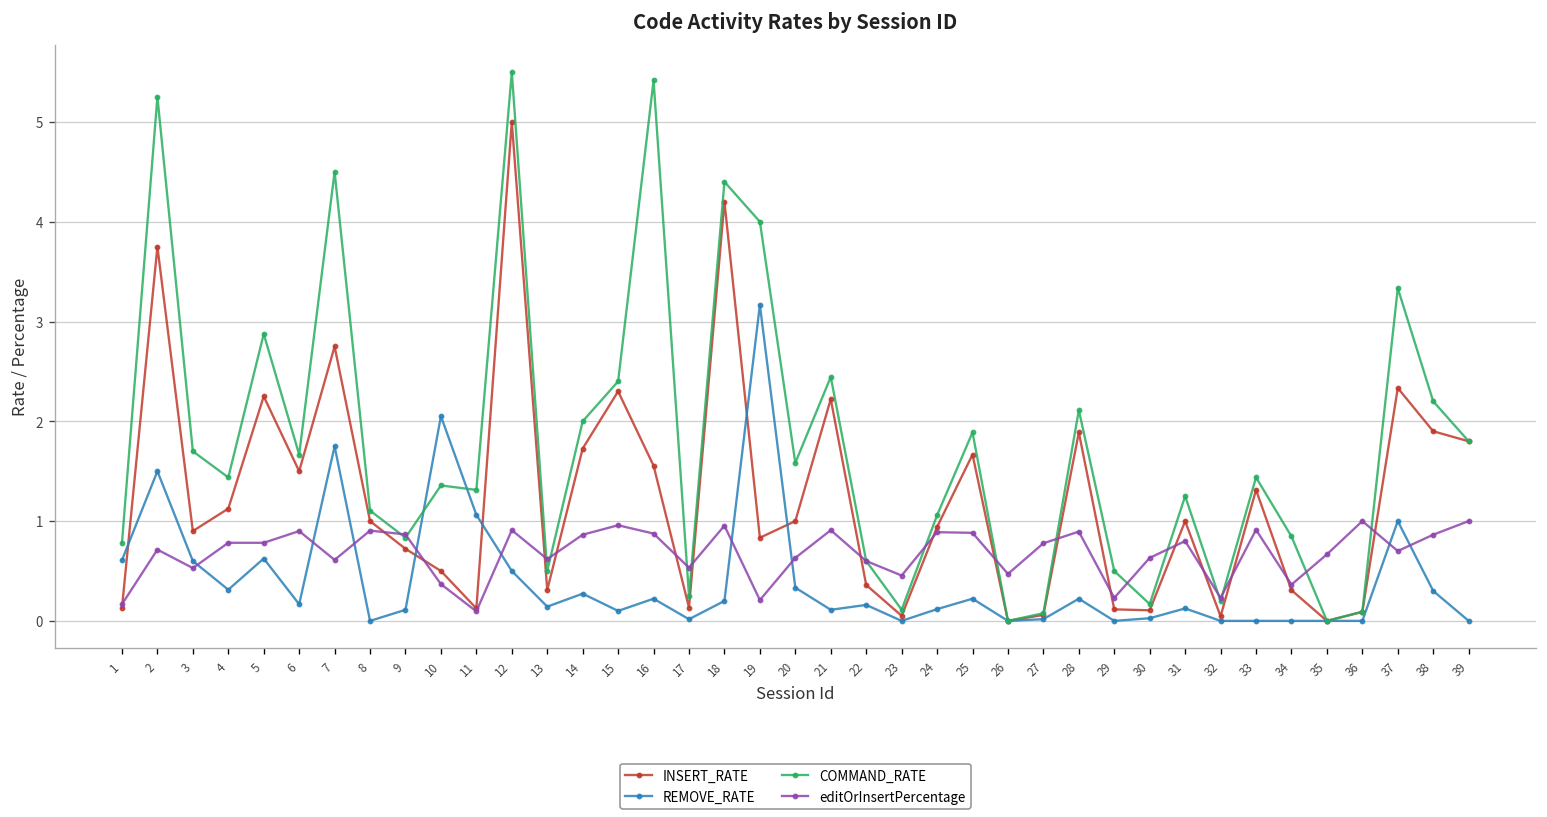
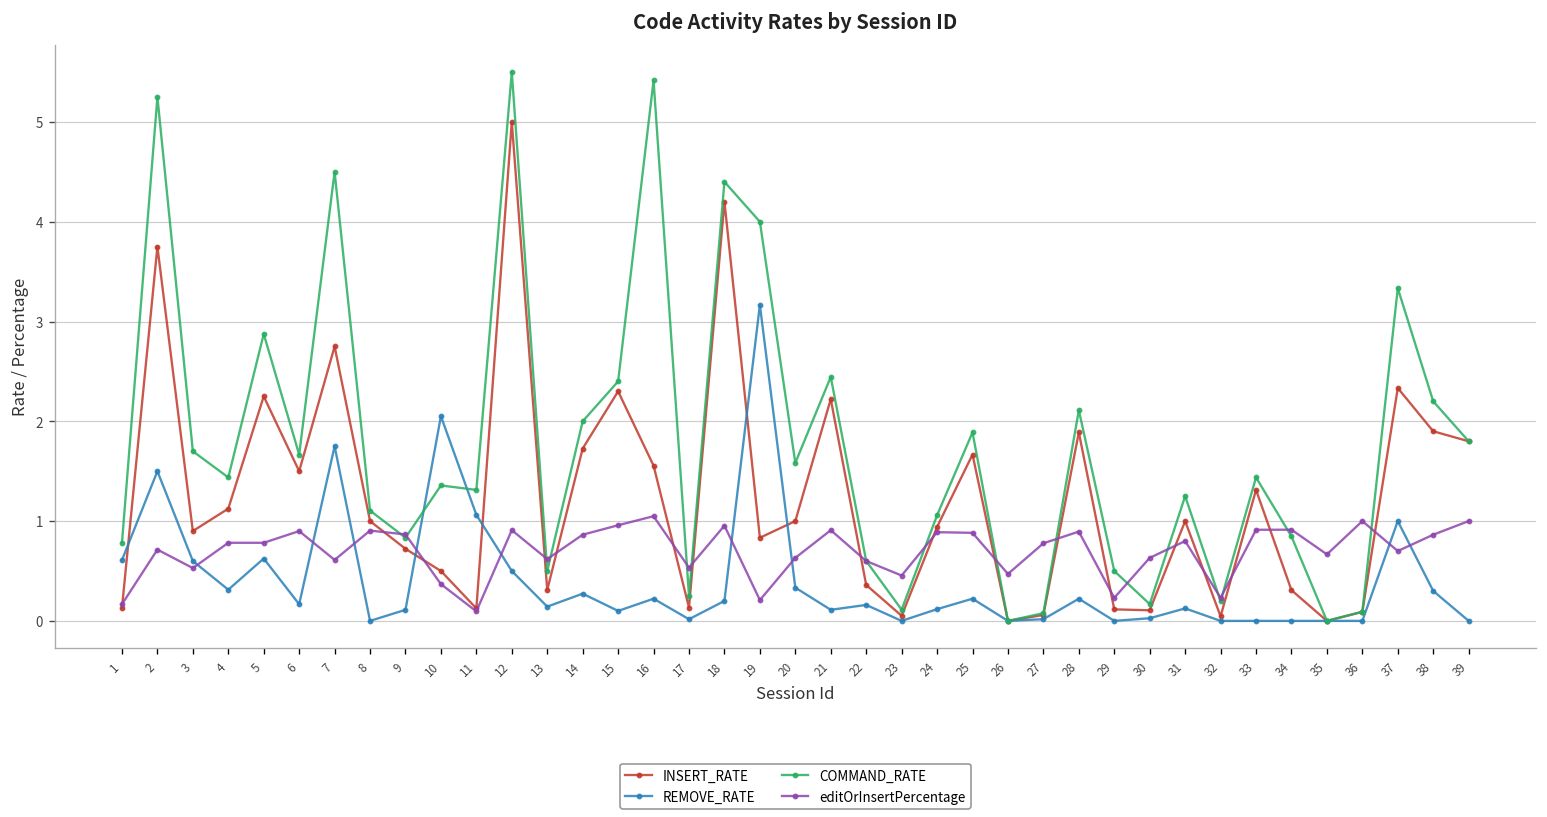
  {
    "INSERT_RATE": {
      "1": 0.1,
      "2": 3.8,
      "3": 0.9,
      "4": 1.1,
      "5": 2.3,
      "6": 1.5,
      "7": 2.8,
      "8": 1.0,
      "9": 0.7,
      "10": 0.5,
      "12": 5.0,
      "13": 0.3,
      "14": 1.7,
      "15": 2.3,
      "16": 1.6,
      "17": 0.1,
      "18": 4.2,
      "19": 0.8,
      "20": 1.0,
      "21": 2.2,
      "22": 0.4,
      "23": 0.1,
      "24": 0.9,
      "25": 1.7,
      "28": 1.9,
      "29": 0.1,
      "30": 0.1,
      "31": 1.0,
      "32": 0.0,
      "33": 1.3,
      "34": 0.3,
      "37": 2.3,
      "38": 1.9
    },
    "REMOVE_RATE": {
      "1": 0.6,
      "2": 1.5,
      "3": 0.6,
      "4": 0.3,
      "5": 0.6,
      "6": 0.2,
      "7": 1.8,
      "8": 0.0,
      "9": 0.1,
      "10": 2.1,
      "11": 1.1,
      "12": 0.5,
      "13": 0.1,
      "14": 0.3,
      "15": 0.1,
      "16": 0.2,
      "17": 0.0,
      "18": 0.2,
      "19": 3.2,
      "20": 0.3,
      "21": 0.1,
      "22": 0.2,
      "23": 0.0,
      "24": 0.1,
      "25": 0.2,
      "27": 0.0,
      "28": 0.2,
      "29": 0.0,
      "30": 0.0,
      "31": 0.1,
      "32": 0.0,
      "33": 0.0,
      "34": 0.0,
      "36": 0.0,
      "37": 1.0,
      "38": 0.3,
      "39": 0.0
    },
    "COMMAND_RATE": {
      "1": 0.8,
      "2": 5.3,
      "3": 1.7,
      "4": 1.4,
      "5": 2.9,
      "6": 1.7,
      "7": 4.5,
      "8": 1.1,
      "9": 0.8,
      "10": 1.4,
      "11": 1.3,
      "12": 5.5,
      "13": 0.5,
      "14": 2.0,
      "15": 2.4,
      "16": 5.4,
      "17": 0.3,
      "18": 4.4,
      "19": 4.0,
      "20": 1.6,
      "21": 2.4,
      "23": 0.1,
      "24": 1.1,
      "25": 1.9,
      "28": 2.1,
      "29": 0.5,
      "30": 0.2,
      "31": 1.3,
      "32": 0.2,
      "33": 1.4,
      "34": 0.8,
      "37": 3.3,
      "38": 2.2
    },
    "editOrInsertPercentage": {
      "1": 0.2,
      "2": 0.7,
      "3": 0.5,
      "4": 0.8,
      "5": 0.8,
      "6": 0.9,
      "7": 0.6,
      "8": 0.9,
      "9": 0.9,
      "10": 0.4,
      "12": 0.9,
      "13": 0.6,
      "14": 0.9,
      "15": 1.0,
-     "16": 0.9,
+     "16": 1.0,
      "17": 0.5,
      "18": 1.0,
      "19": 0.2,
      "20": 0.6,
      "21": 0.9,
      "23": 0.5,
      "24": 0.9,
      "25": 0.9,
      "26": 0.5,
      "27": 0.8,
      "28": 0.9,
      "29": 0.2,
      "30": 0.6,
      "31": 0.8,
      "32": 0.2,
      "33": 0.9,
-     "34": 0.4,
+     "34": 0.9,
      "35": 0.7,
      "36": 1.0,
      "37": 0.7,
      "38": 0.9,
      "39": 1.0
    }
  }
